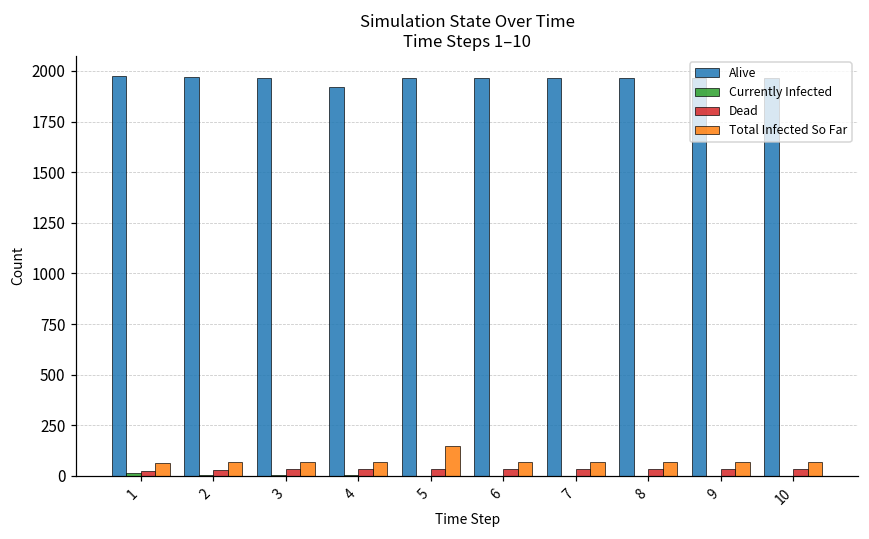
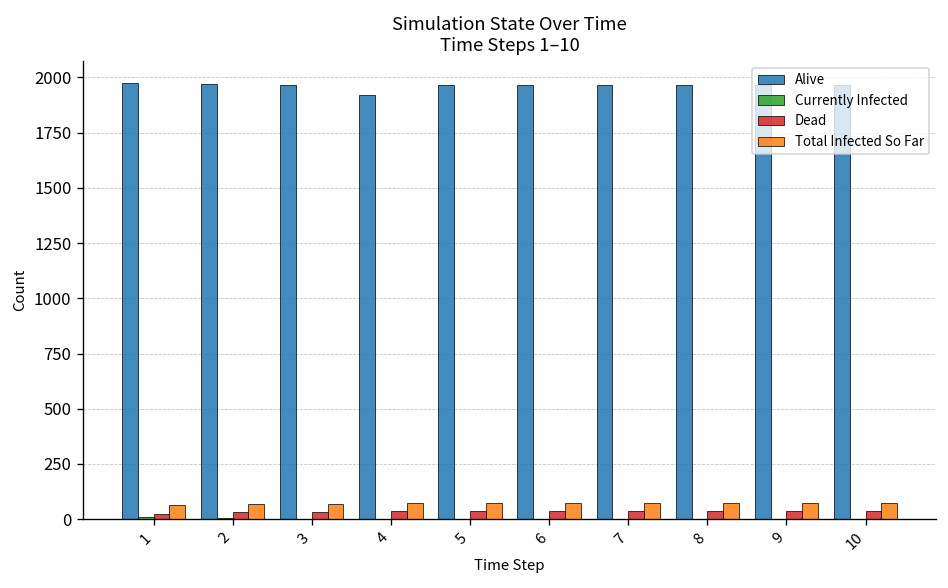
  {
    "Alive": {
      "1": 1980,
      "2": 1970,
      "3": 1970,
      "4": 1920,
      "5": 1970,
      "6": 1970,
      "7": 1970,
      "8": 1970
    },
    "Currently Infected": {
      "5": 0,
      "6": 0,
      "7": 0,
      "8": 0,
      "9": 0,
      "10": 0
    },
    "Dead": {
      "1": 30,
      "2": 30,
      "3": 30,
      "4": 40,
      "5": 40,
      "6": 40,
      "7": 40,
      "8": 40,
      "9": 40,
      "10": 40
    },
    "Total Infected So Far": {
      "1": 60,
      "2": 70,
      "3": 70,
      "4": 70,
-     "5": 150,
+     "5": 70,
      "6": 70,
      "7": 70,
      "8": 70,
      "9": 70,
      "10": 70
    }
  }
